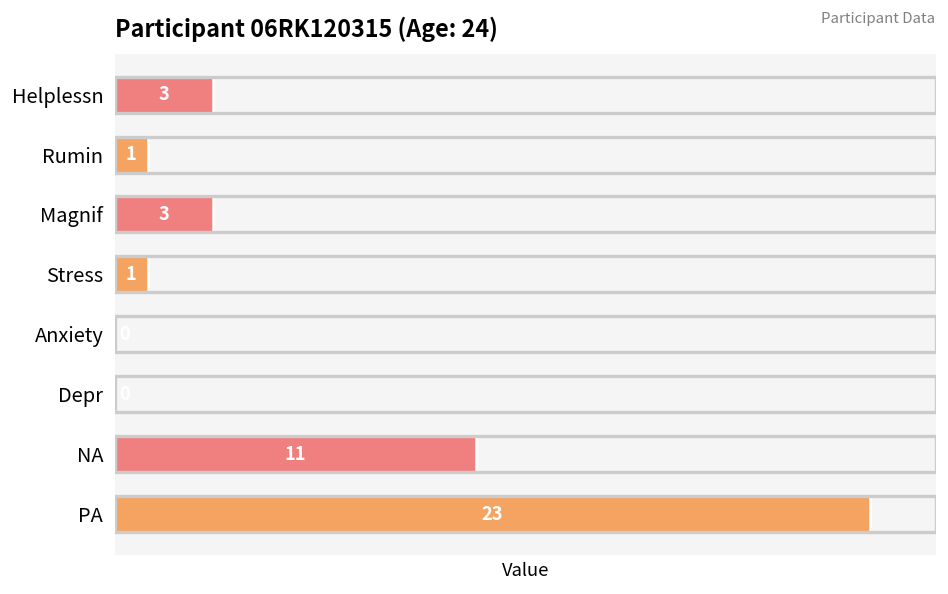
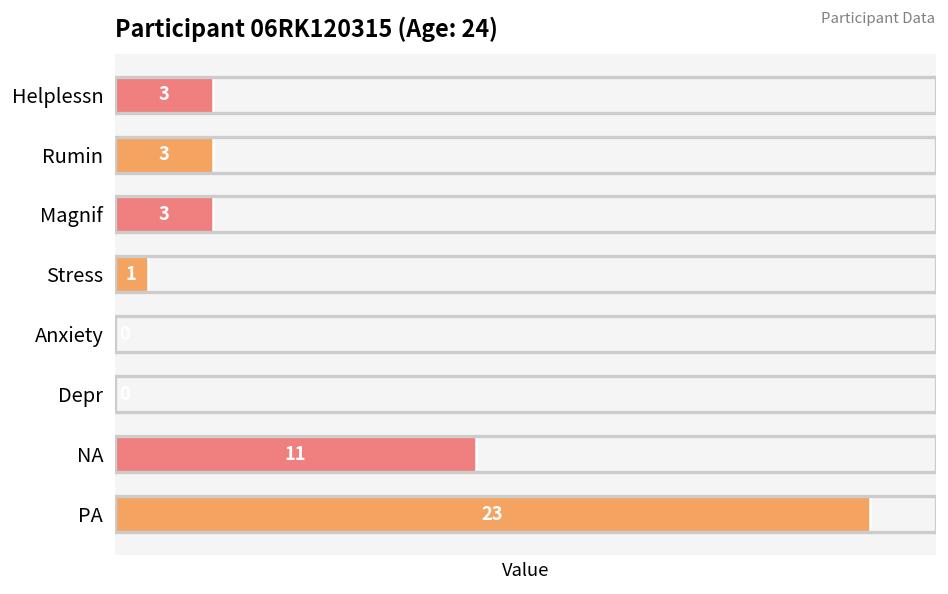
  {
    "Helplessn": 3,
-   "Rumin": 1,
+   "Rumin": 3,
    "Magnif": 3,
    "Stress": 1,
    "NA": 11,
    "PA": 23
  }
